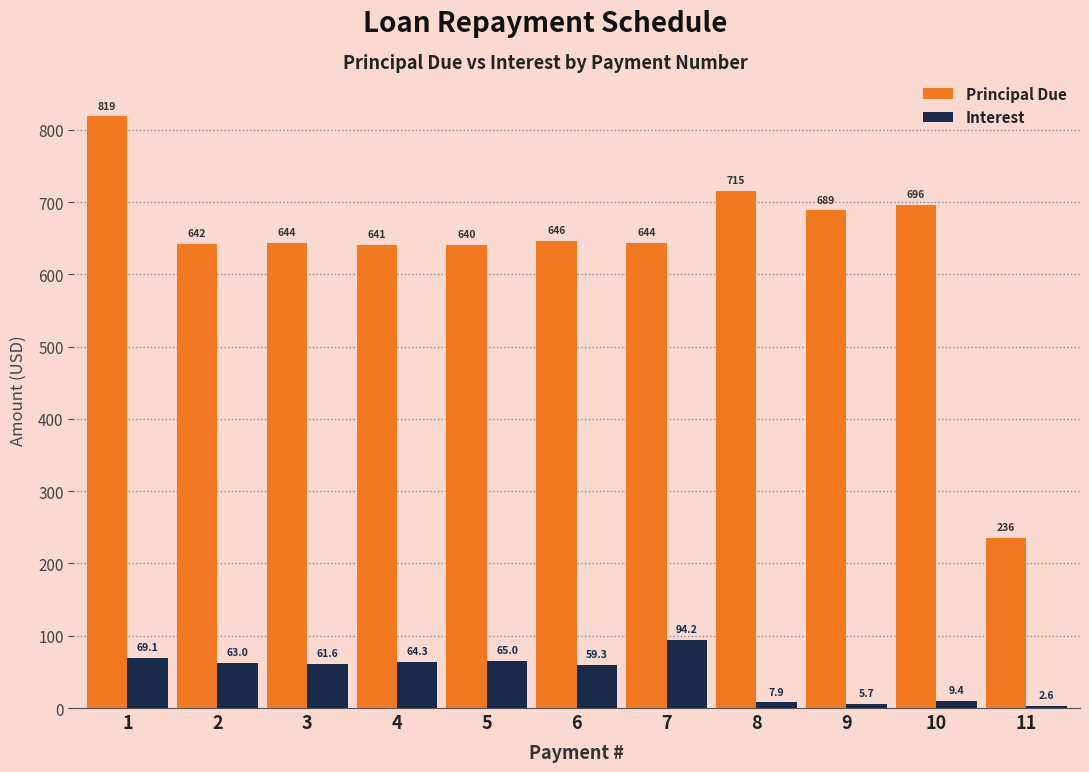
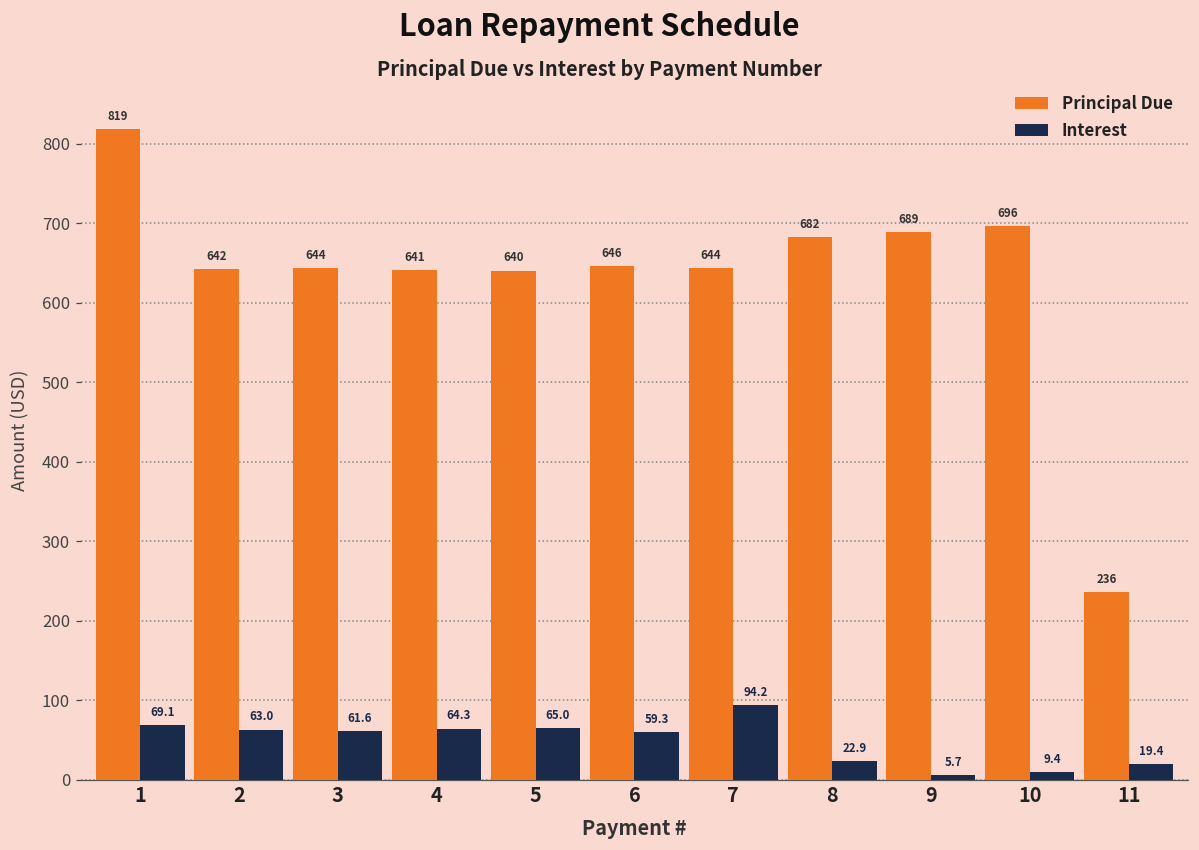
  {
    "Principal Due": {
      "1": 819,
      "2": 642,
      "3": 644,
      "4": 641,
      "5": 640,
      "6": 646,
      "7": 644,
-     "8": 715,
+     "8": 682,
      "9": 689,
      "10": 696,
      "11": 236
    },
    "Interest": {
      "1": 69.1,
      "2": 63.0,
      "3": 61.6,
      "4": 64.3,
      "5": 65.0,
      "6": 59.3,
      "7": 94.2,
-     "8": 7.9,
+     "8": 22.9,
      "9": 5.7,
      "10": 9.4,
-     "11": 2.6
+     "11": 19.4
    }
  }
